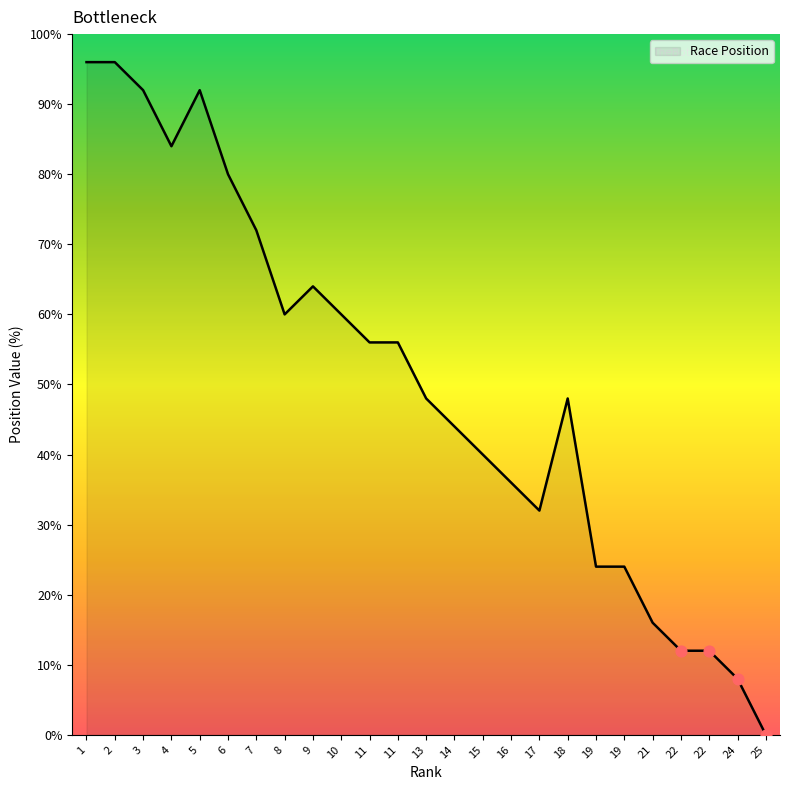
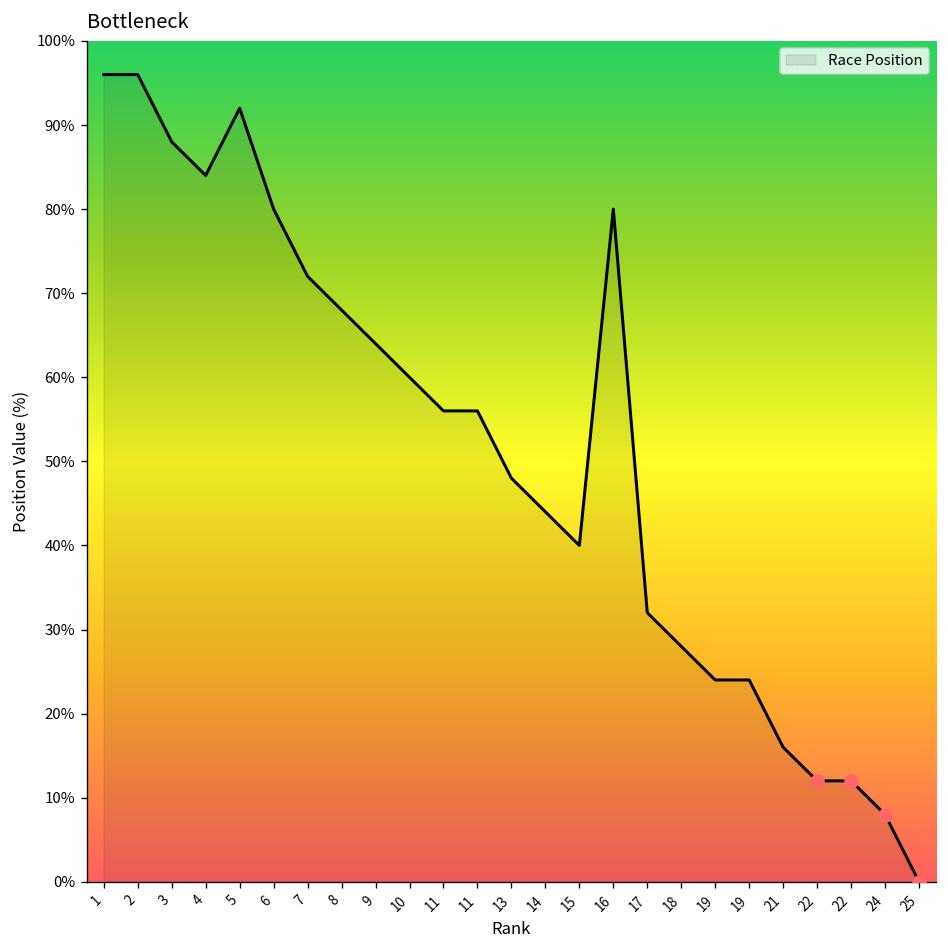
  {
    "Race Position": {
      "1": "96%",
      "2": "96%",
-     "3": "92%",
+     "3": "88%",
      "4": "84%",
      "5": "92%",
      "6": "80%",
      "7": "72%",
-     "8": "60%",
+     "8": "68%",
      "9": "64%",
      "10": "60%",
      "13": "48%",
      "14": "44%",
      "15": "40%",
-     "16": "36%",
+     "16": "80%",
      "17": "32%",
-     "18": "48%",
+     "18": "28%",
      "21": "16%"
    }
  }
